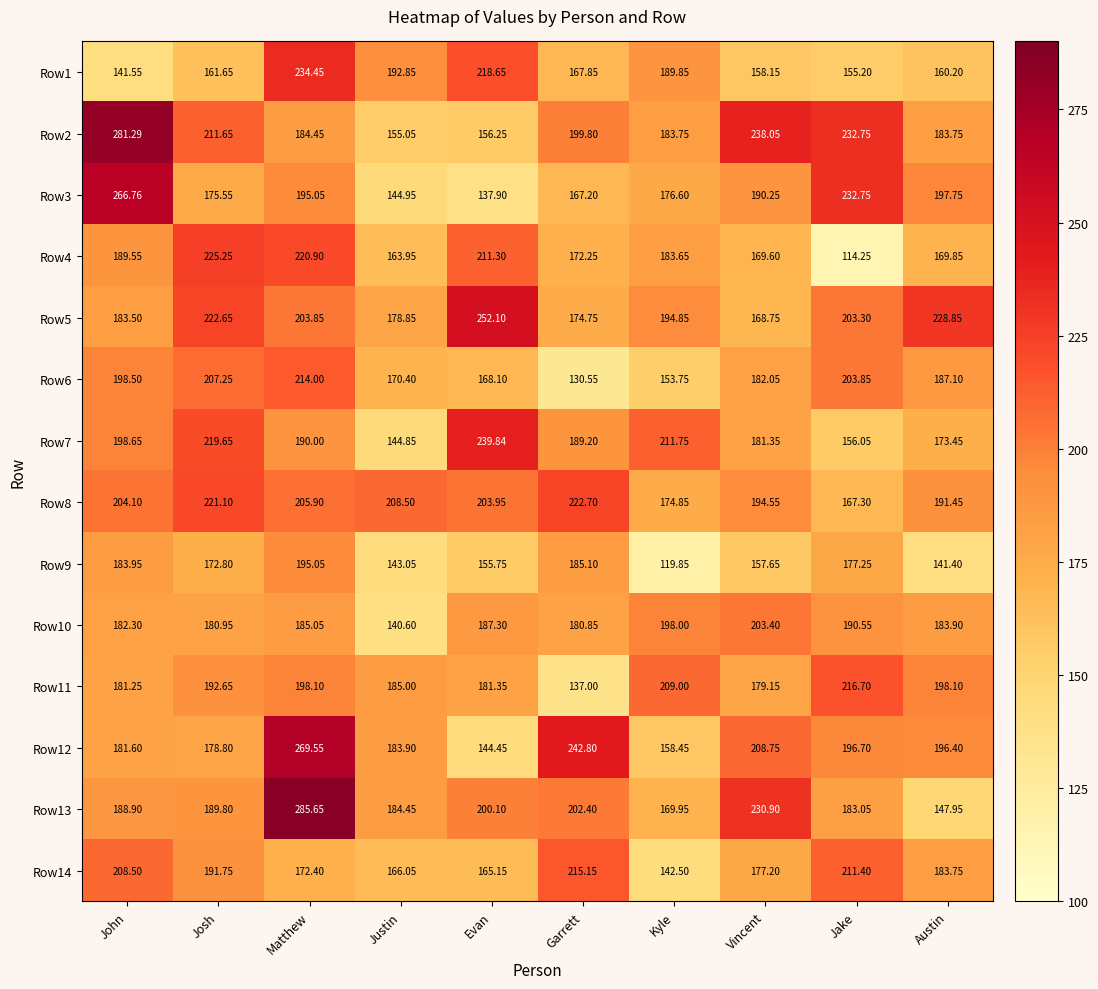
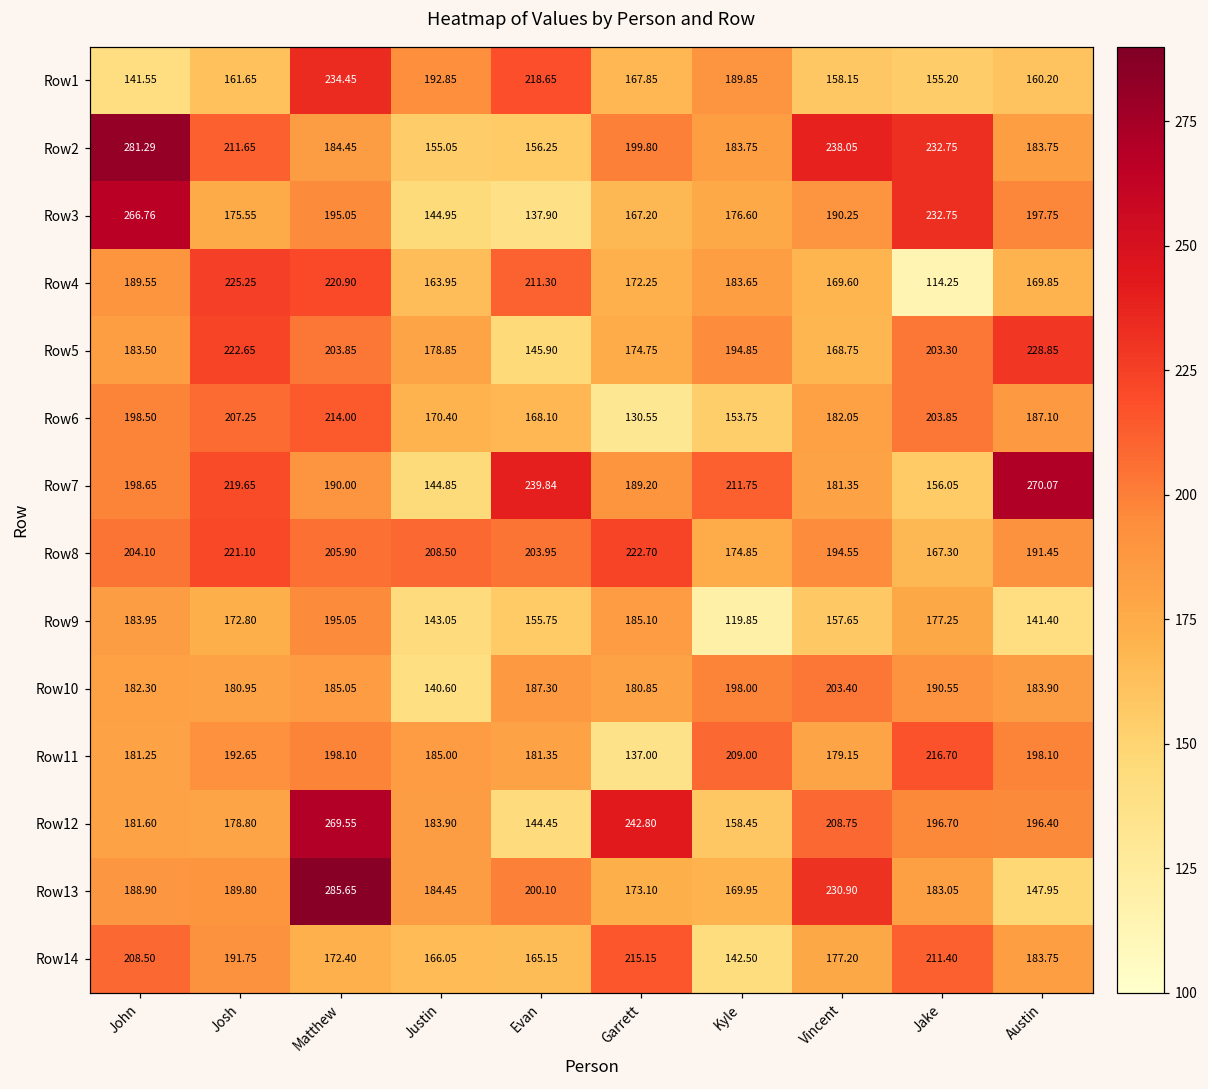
  {
    "Row1": {
      "John": 141.55,
      "Josh": 161.65,
      "Matthew": 234.45,
      "Justin": 192.85,
      "Evan": 218.65,
      "Garrett": 167.85,
      "Kyle": 189.85,
      "Vincent": 158.15,
      "Jake": 155.20,
      "Austin": 160.20
    },
    "Row2": {
      "John": 281.29,
      "Josh": 211.65,
      "Matthew": 184.45,
      "Justin": 155.05,
      "Evan": 156.25,
      "Garrett": 199.80,
      "Kyle": 183.75,
      "Vincent": 238.05,
      "Jake": 232.75,
      "Austin": 183.75
    },
    "Row3": {
      "John": 266.76,
      "Josh": 175.55,
      "Matthew": 195.05,
      "Justin": 144.95,
      "Evan": 137.90,
      "Garrett": 167.20,
      "Kyle": 176.60,
      "Vincent": 190.25,
      "Jake": 232.75,
      "Austin": 197.75
    },
    "Row4": {
      "John": 189.55,
      "Josh": 225.25,
      "Matthew": 220.90,
      "Justin": 163.95,
      "Evan": 211.30,
      "Garrett": 172.25,
      "Kyle": 183.65,
      "Vincent": 169.60,
      "Jake": 114.25,
      "Austin": 169.85
    },
    "Row5": {
      "John": 183.50,
      "Josh": 222.65,
      "Matthew": 203.85,
      "Justin": 178.85,
-     "Evan": 252.10,
+     "Evan": 145.90,
      "Garrett": 174.75,
      "Kyle": 194.85,
      "Vincent": 168.75,
      "Jake": 203.30,
      "Austin": 228.85
    },
    "Row6": {
      "John": 198.50,
      "Josh": 207.25,
      "Matthew": 214.00,
      "Justin": 170.40,
      "Evan": 168.10,
      "Garrett": 130.55,
      "Kyle": 153.75,
      "Vincent": 182.05,
      "Jake": 203.85,
      "Austin": 187.10
    },
    "Row7": {
      "John": 198.65,
      "Josh": 219.65,
      "Matthew": 190.00,
      "Justin": 144.85,
      "Evan": 239.84,
      "Garrett": 189.20,
      "Kyle": 211.75,
      "Vincent": 181.35,
      "Jake": 156.05,
-     "Austin": 173.45
+     "Austin": 270.07
    },
    "Row8": {
      "John": 204.10,
      "Josh": 221.10,
      "Matthew": 205.90,
      "Justin": 208.50,
      "Evan": 203.95,
      "Garrett": 222.70,
      "Kyle": 174.85,
      "Vincent": 194.55,
      "Jake": 167.30,
      "Austin": 191.45
    },
    "Row9": {
      "John": 183.95,
      "Josh": 172.80,
      "Matthew": 195.05,
      "Justin": 143.05,
      "Evan": 155.75,
      "Garrett": 185.10,
      "Kyle": 119.85,
      "Vincent": 157.65,
      "Jake": 177.25,
      "Austin": 141.40
    },
    "Row10": {
      "John": 182.30,
      "Josh": 180.95,
      "Matthew": 185.05,
      "Justin": 140.60,
      "Evan": 187.30,
      "Garrett": 180.85,
      "Kyle": 198.00,
      "Vincent": 203.40,
      "Jake": 190.55,
      "Austin": 183.90
    },
    "Row11": {
      "John": 181.25,
      "Josh": 192.65,
      "Matthew": 198.10,
      "Justin": 185.00,
      "Evan": 181.35,
      "Garrett": 137.00,
      "Kyle": 209.00,
      "Vincent": 179.15,
      "Jake": 216.70,
      "Austin": 198.10
    },
    "Row12": {
      "John": 181.60,
      "Josh": 178.80,
      "Matthew": 269.55,
      "Justin": 183.90,
      "Evan": 144.45,
      "Garrett": 242.80,
      "Kyle": 158.45,
      "Vincent": 208.75,
      "Jake": 196.70,
      "Austin": 196.40
    },
    "Row13": {
      "John": 188.90,
      "Josh": 189.80,
      "Matthew": 285.65,
      "Justin": 184.45,
      "Evan": 200.10,
-     "Garrett": 202.40,
+     "Garrett": 173.10,
      "Kyle": 169.95,
      "Vincent": 230.90,
      "Jake": 183.05,
      "Austin": 147.95
    },
    "Row14": {
      "John": 208.50,
      "Josh": 191.75,
      "Matthew": 172.40,
      "Justin": 166.05,
      "Evan": 165.15,
      "Garrett": 215.15,
      "Kyle": 142.50,
      "Vincent": 177.20,
      "Jake": 211.40,
      "Austin": 183.75
    }
  }
